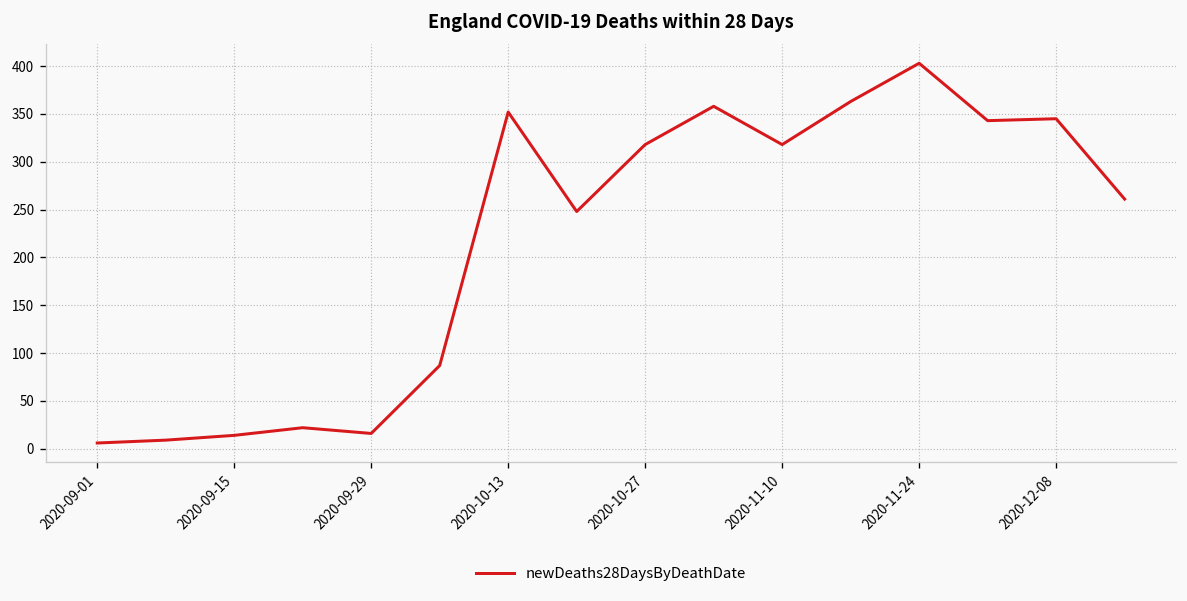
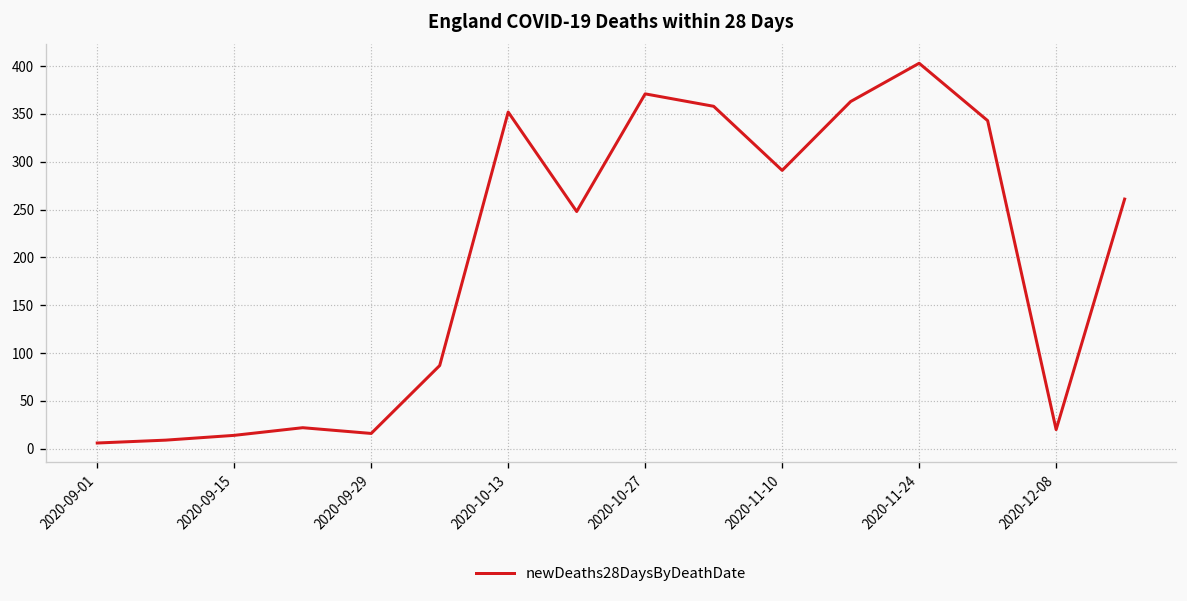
  {
    "2020-09-01": 10,
    "2020-09-15": 10,
    "2020-09-29": 20,
    "2020-10-13": 350,
-   "2020-10-27": 320,
-   "2020-11-10": 320,
+   "2020-10-27": 370,
+   "2020-11-10": 290,
    "2020-11-24": 400,
-   "2020-12-08": 350
+   "2020-12-08": 20
  }
